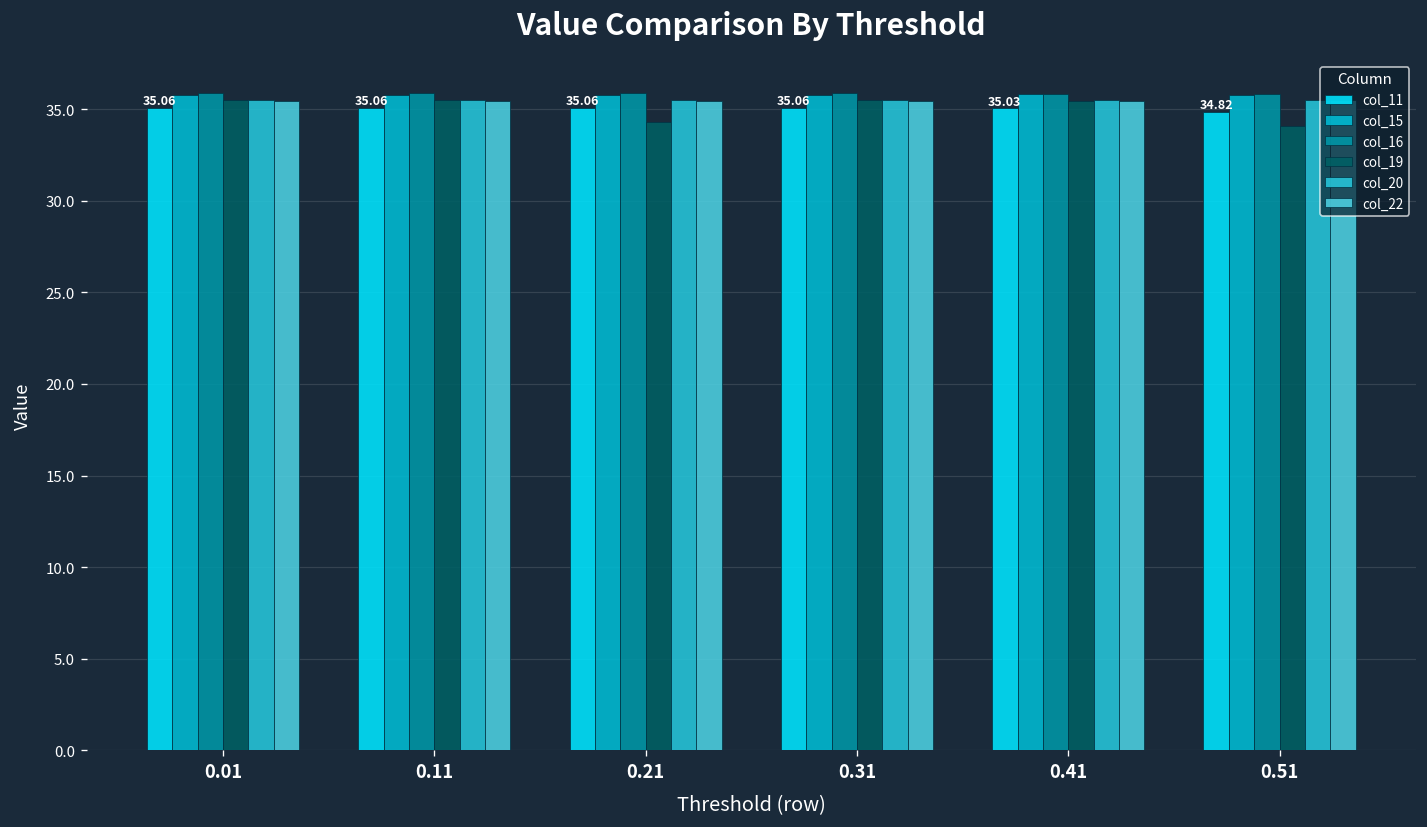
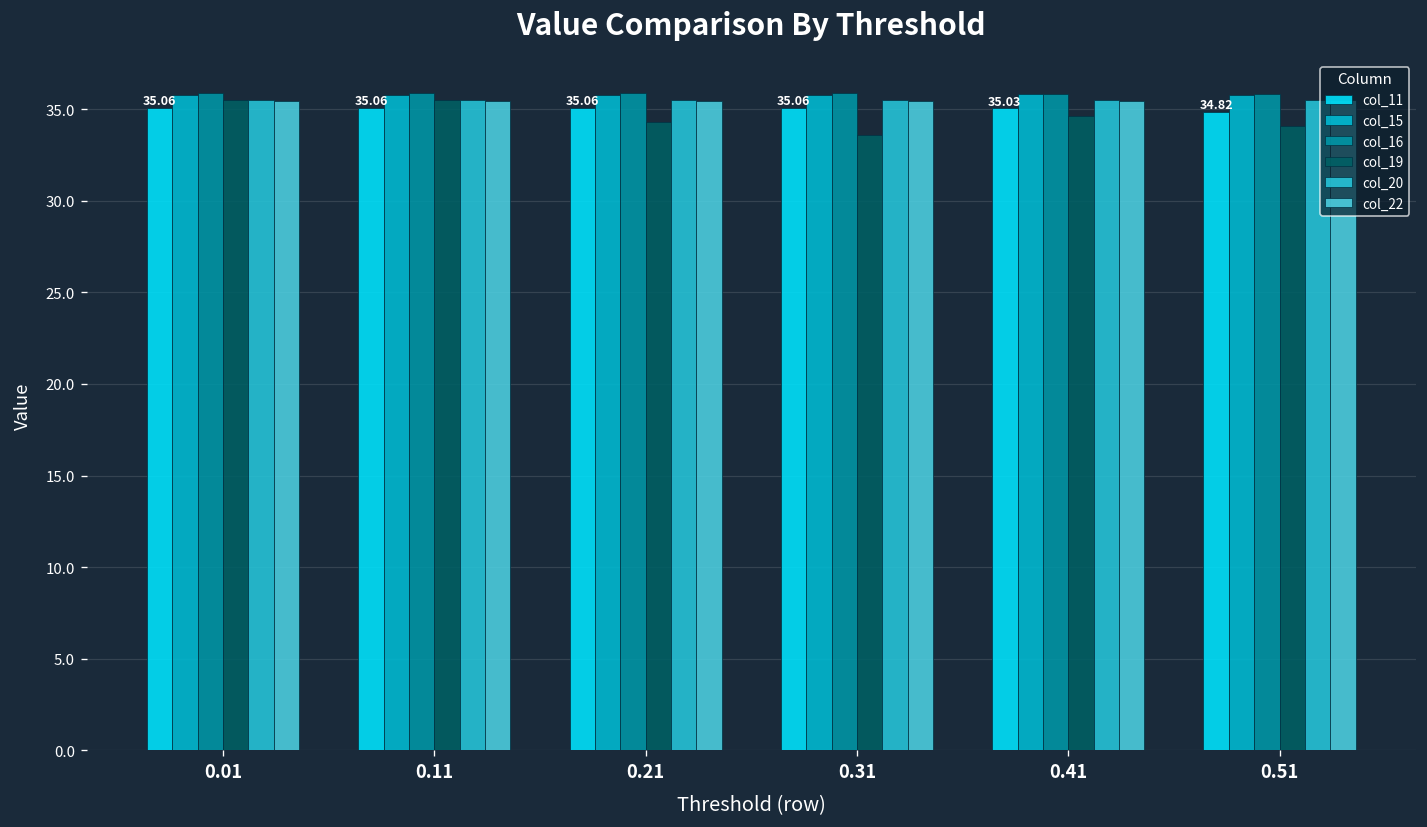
  {
    "col_19": {
      "0.01": 35.5,
      "0.11": 35.5,
      "0.21": 34.3,
-     "0.31": 35.5,
-     "0.41": 35.4,
+     "0.31": 33.6,
+     "0.41": 34.6,
      "0.51": 34.1
    }
  }
